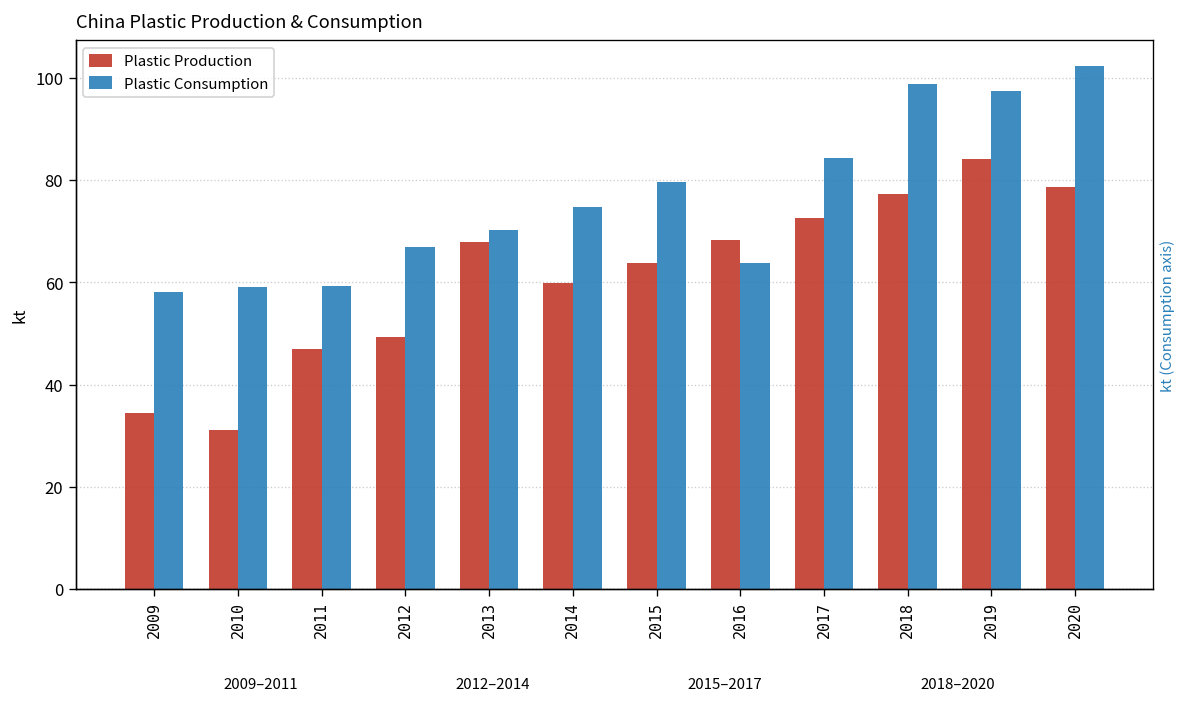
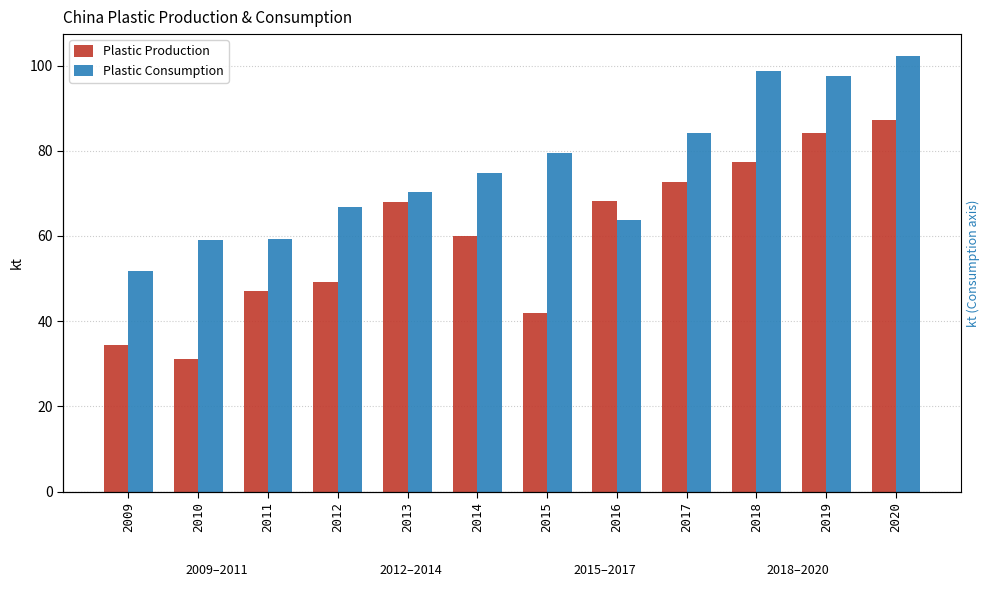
  {
    "Plastic Production": {
      "2009": 34,
      "2010": 31,
      "2011": 47,
      "2012": 49,
      "2013": 68,
      "2014": 60,
-     "2015": 64,
+     "2015": 42,
      "2016": 68,
      "2017": 73,
      "2018": 77,
      "2019": 84,
-     "2020": 79
+     "2020": 87
    },
    "Plastic Consumption": {
-     "2009": 58,
+     "2009": 52,
      "2010": 59,
      "2011": 59,
      "2012": 67,
      "2013": 70,
      "2014": 75,
      "2015": 80,
      "2016": 64,
      "2017": 84,
      "2018": 99,
      "2019": 97,
      "2020": 102
    }
  }
